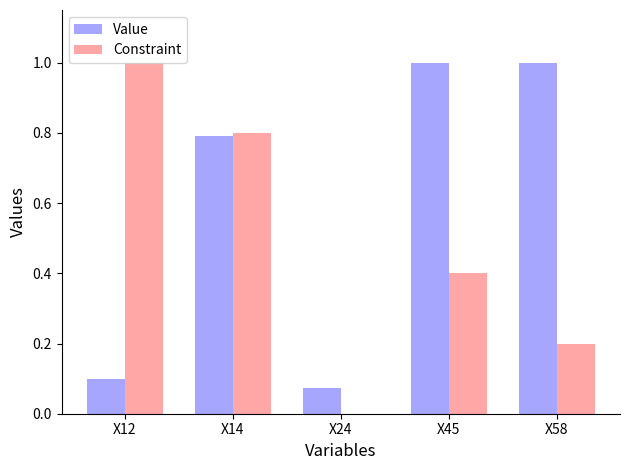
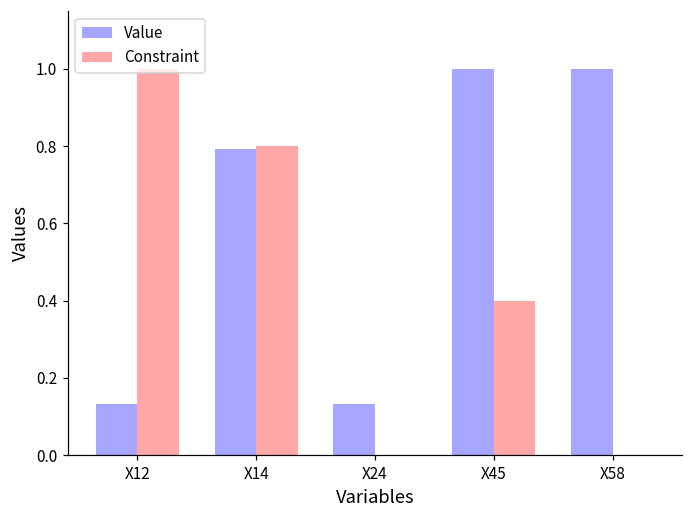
  {
    "Value": {
-     "X12": 0.10,
+     "X12": 0.13,
      "X14": 0.79,
-     "X24": 0.07,
+     "X24": 0.13,
      "X45": 1.00,
      "X58": 1.00
    },
    "Constraint": {
      "X14": 0.8,
      "X24": 0.0,
      "X45": 0.4,
-     "X58": 0.2
+     "X58": 0.0
    }
  }
